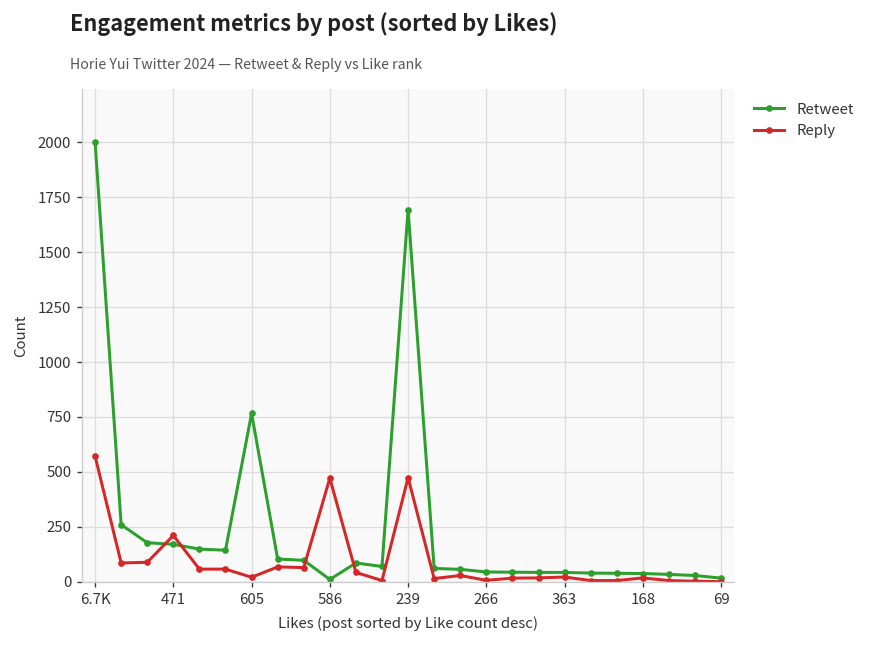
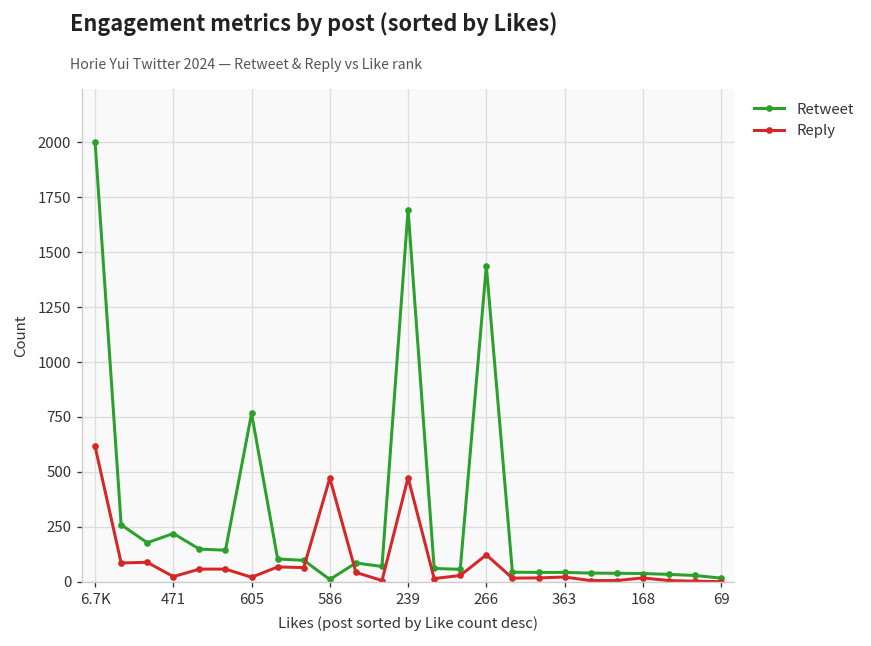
  {
    "Retweet": {
      "6.7K": 2000,
-     "471": 170,
+     "471": 220,
      "605": 770,
      "586": 10,
      "239": 1690,
-     "266": 40,
+     "266": 1440,
      "363": 40,
      "168": 40,
      "69": 20
    },
    "Reply": {
-     "6.7K": 570,
-     "471": 210,
+     "6.7K": 620,
+     "471": 20,
      "605": 20,
      "586": 470,
      "239": 470,
-     "266": 10,
+     "266": 120,
      "363": 20,
      "168": 20,
      "69": 0
    }
  }
